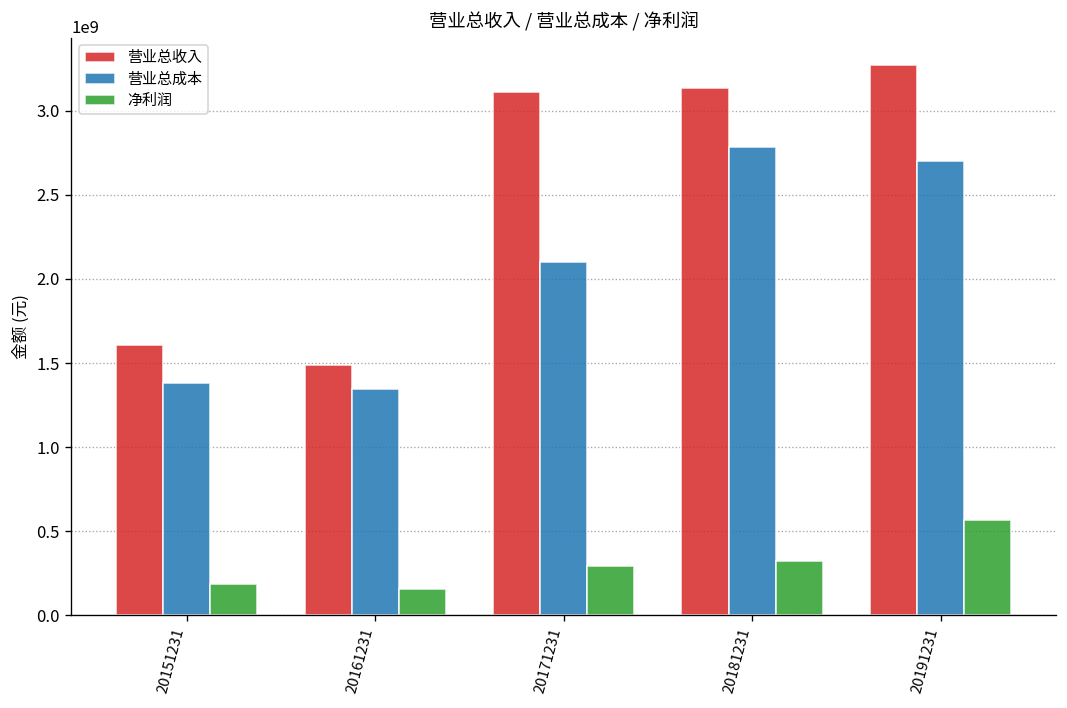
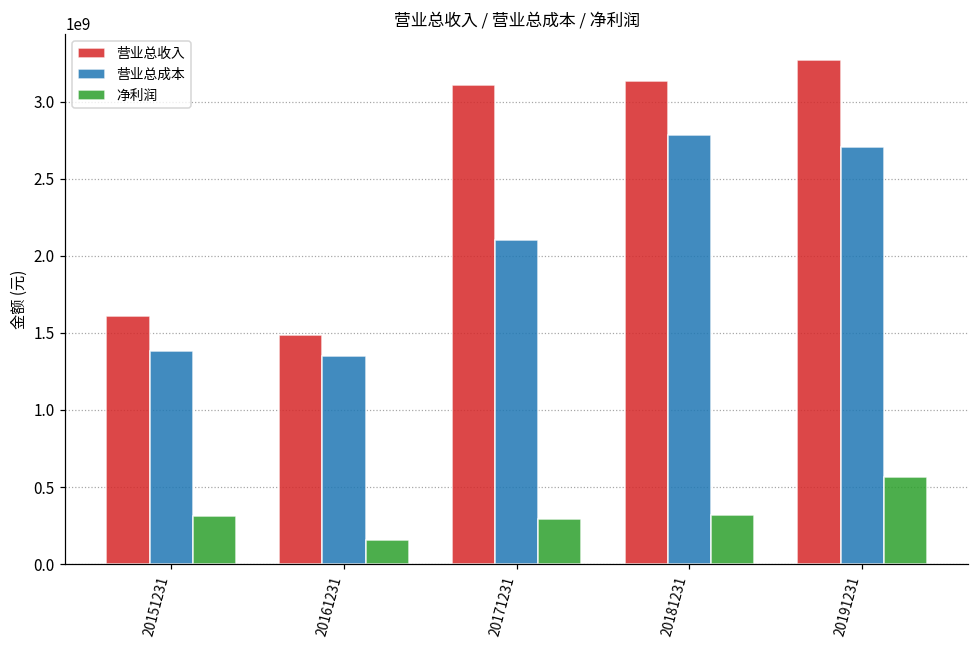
  {
    "营业总收入": {
      "20151231": 1610000000,
      "20161231": 1490000000,
      "20171231": 3110000000,
      "20181231": 3140000000,
      "20191231": 3270000000
    },
    "营业总成本": {
      "20151231": 1380000000,
      "20161231": 1350000000,
      "20171231": 2100000000,
      "20181231": 2790000000,
      "20191231": 2700000000
    },
    "净利润": {
-     "20151231": 190000000,
+     "20151231": 310000000,
      "20161231": 160000000,
      "20171231": 290000000,
      "20181231": 320000000,
      "20191231": 570000000
    }
  }
